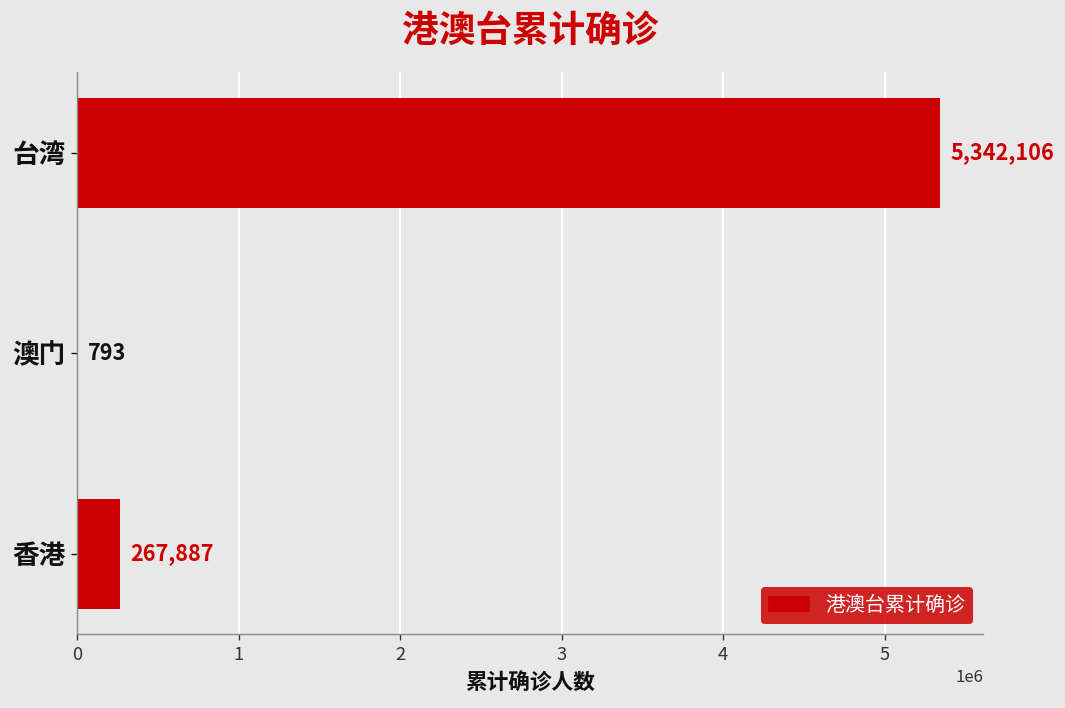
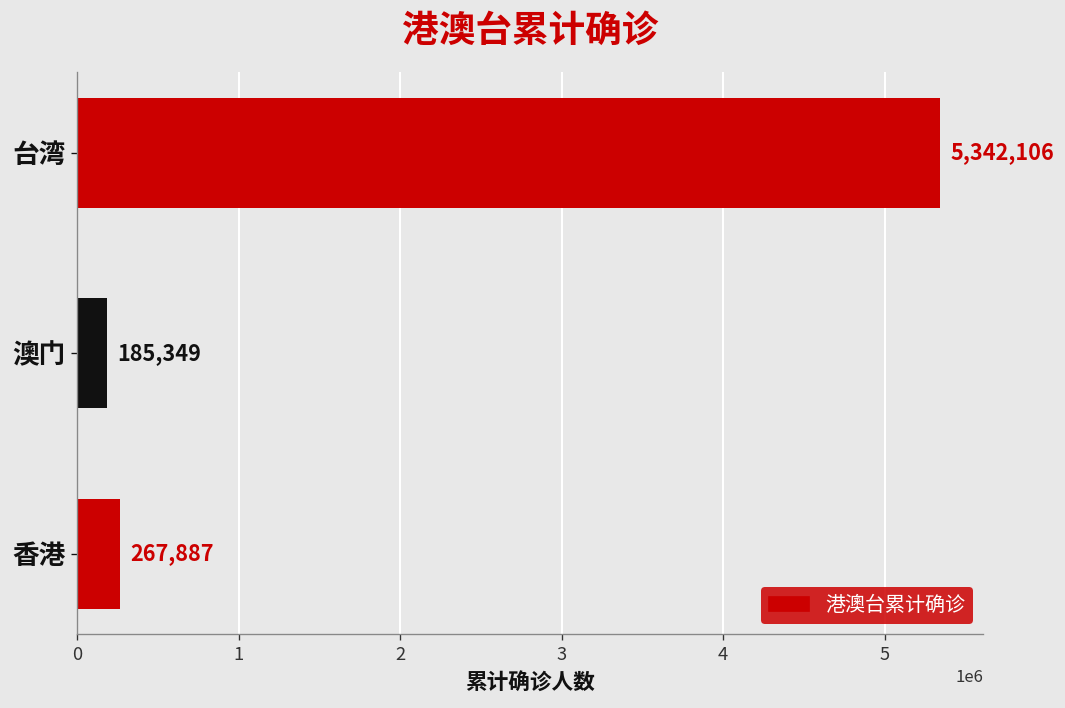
  {
    "台湾": "5,342,106",
-   "澳门": "793",
+   "澳门": "185,349",
    "香港": "267,887"
  }
